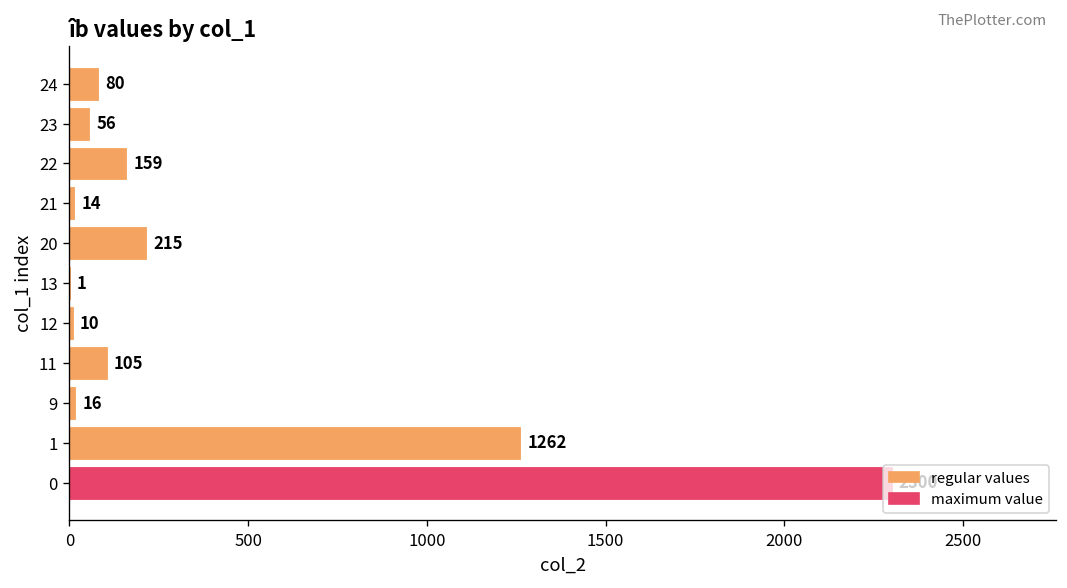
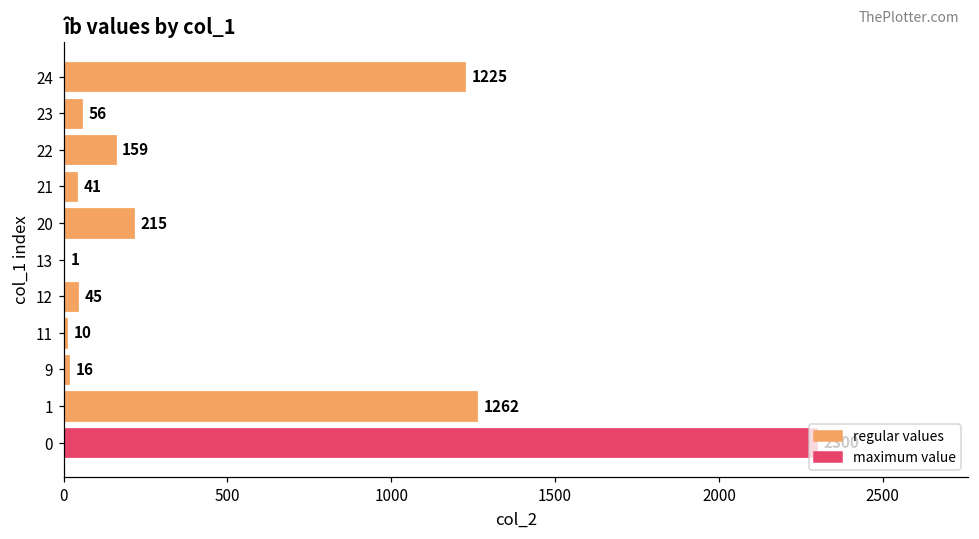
  {
-   "24": 80,
+   "24": 1225,
    "23": 56,
    "22": 159,
-   "21": 14,
+   "21": 41,
    "20": 215,
    "13": 1,
-   "12": 10,
-   "11": 105,
+   "12": 45,
+   "11": 10,
    "9": 16,
    "1": 1262
  }
